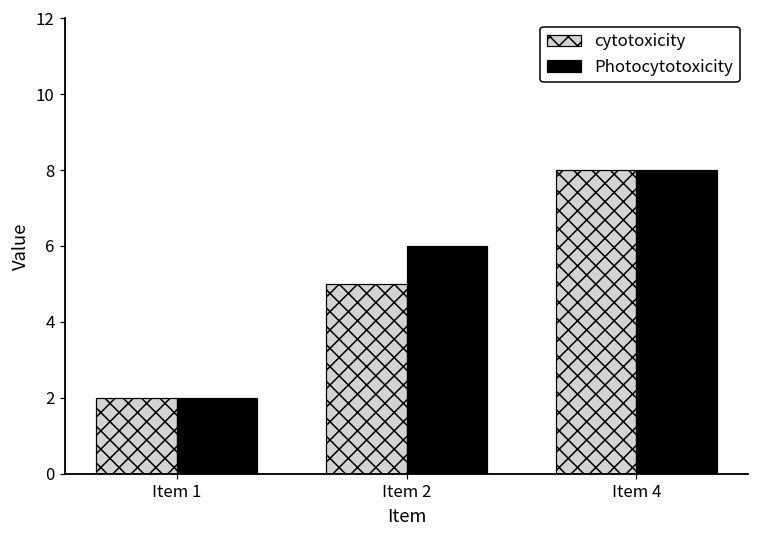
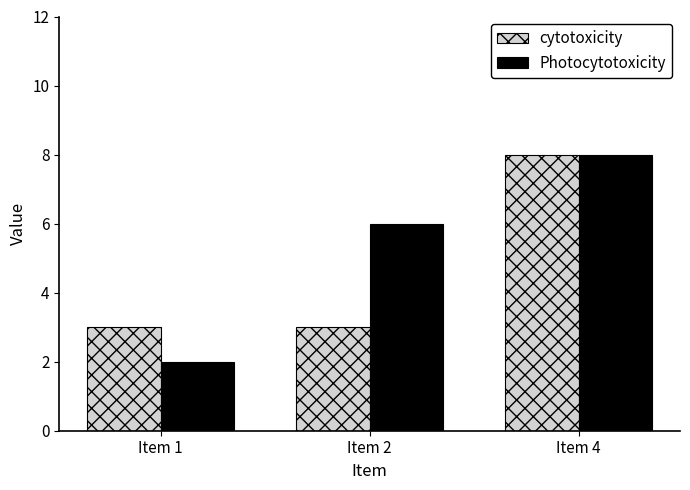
  {
    "cytotoxicity": {
-     "Item 1": 2,
-     "Item 2": 5,
+     "Item 1": 3,
+     "Item 2": 3,
      "Item 4": 8
    },
    "Photocytotoxicity": {
      "Item 1": 2,
      "Item 2": 6,
      "Item 4": 8
    }
  }
